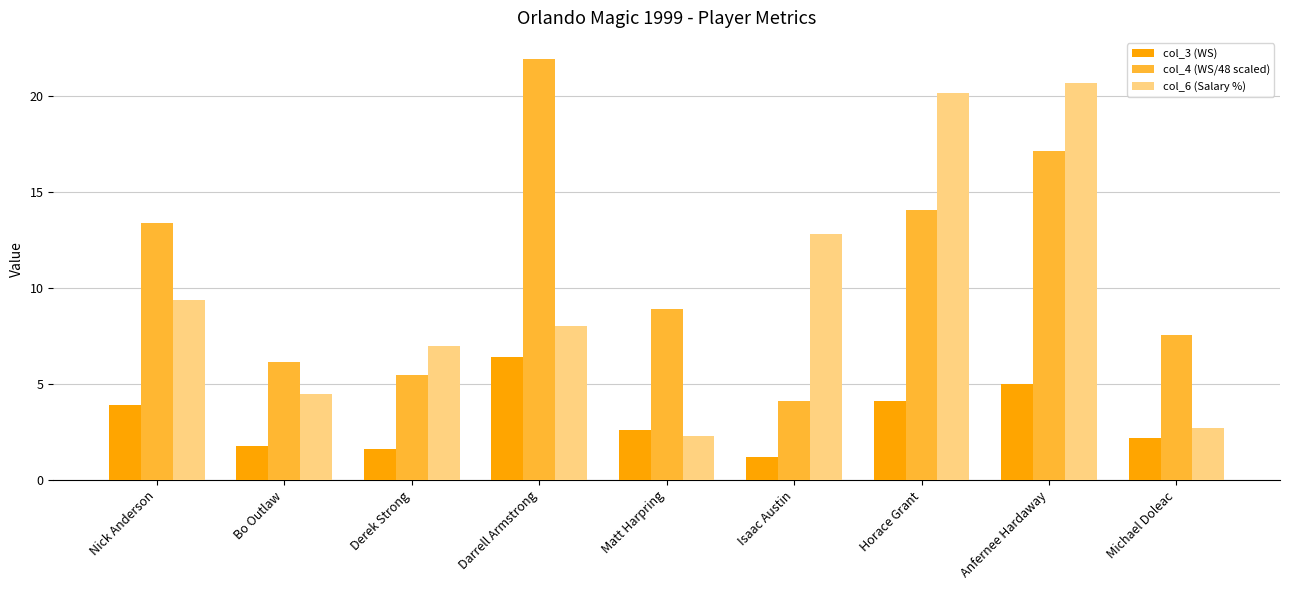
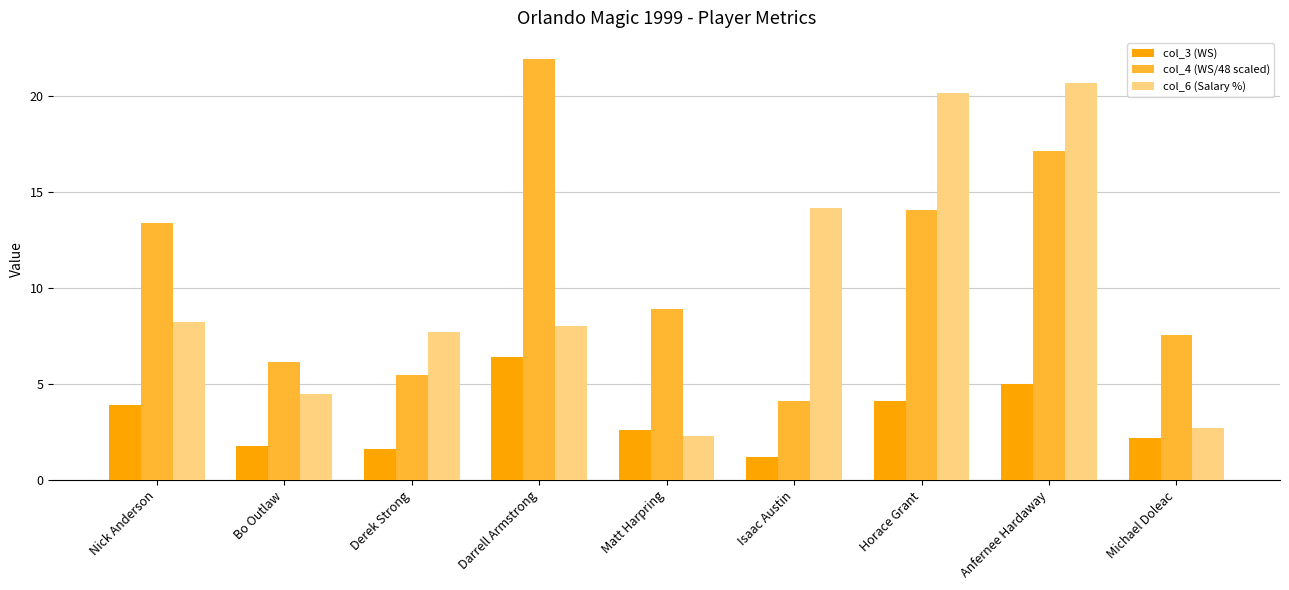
  {
    "col_6 (Salary %)": {
-     "Nick Anderson": 9.4,
+     "Nick Anderson": 8.2,
      "Bo Outlaw": 4.5,
-     "Derek Strong": 7.0,
+     "Derek Strong": 7.7,
      "Darrell Armstrong": 8.0,
      "Matt Harpring": 2.3,
-     "Isaac Austin": 12.8,
+     "Isaac Austin": 14.2,
      "Horace Grant": 20.1,
      "Anfernee Hardaway": 20.7,
      "Michael Doleac": 2.7
    }
  }
